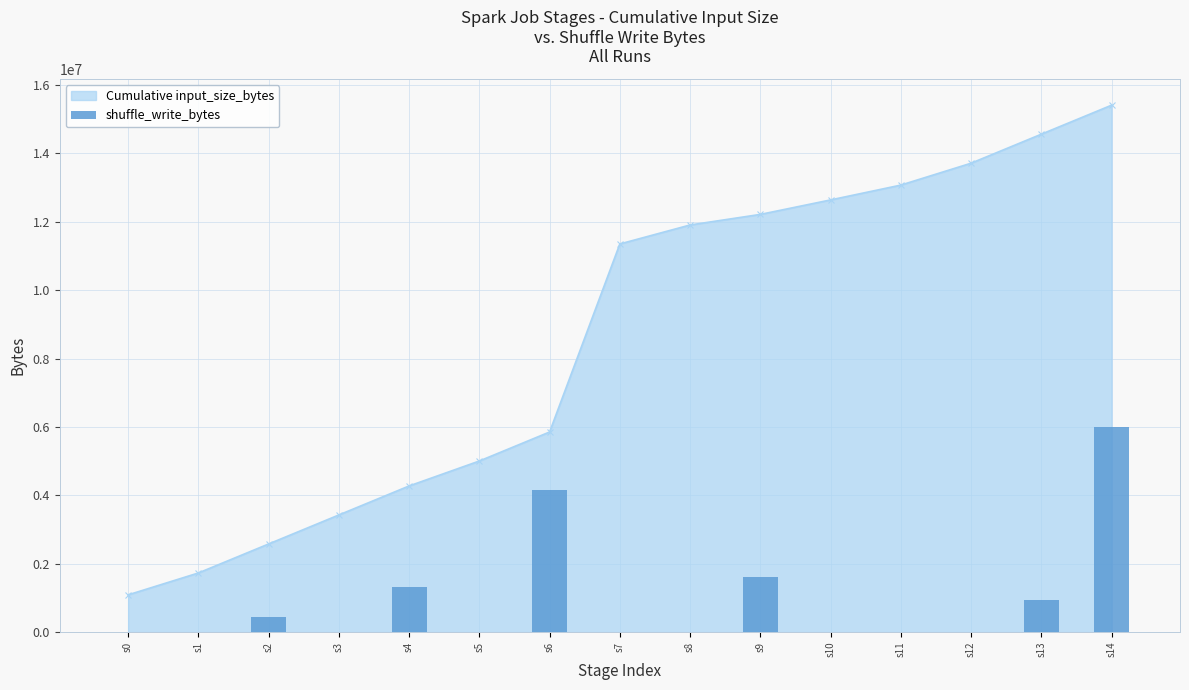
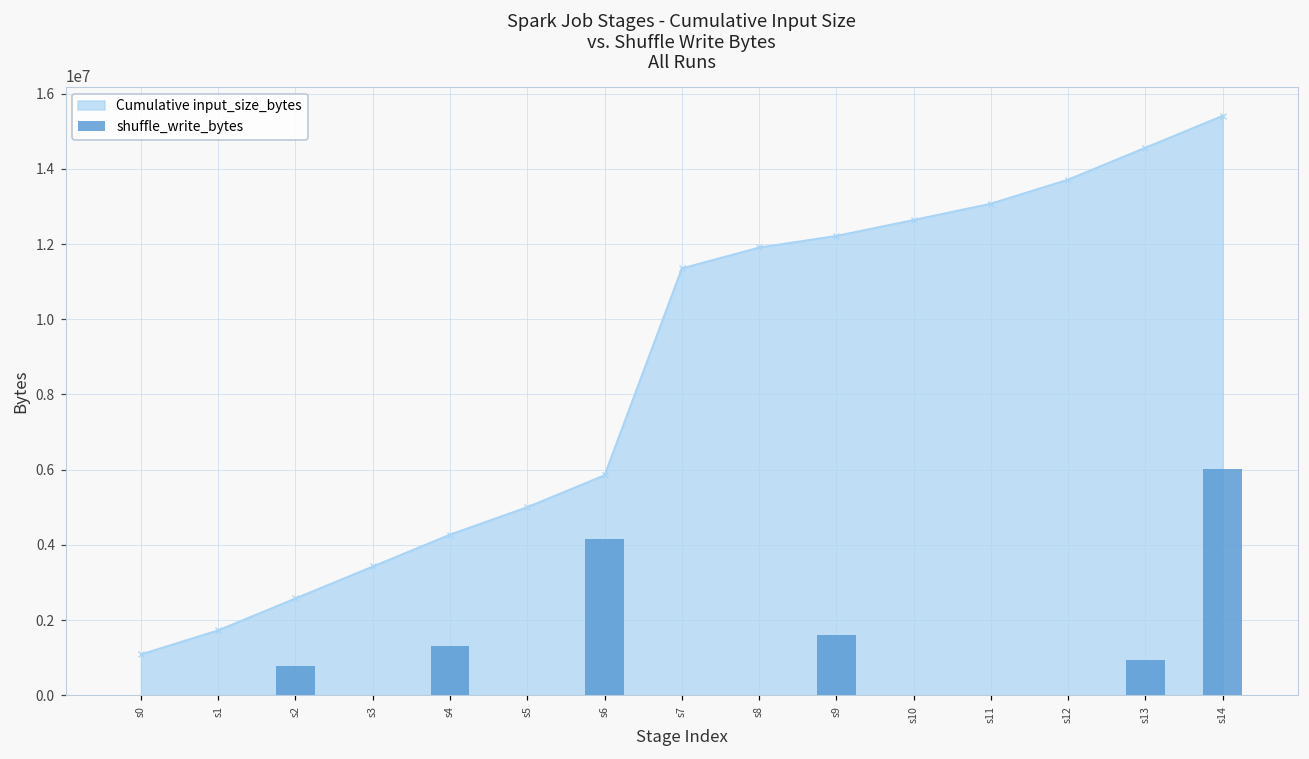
  {
    "Cumulative input_size_bytes": {
      "s0": 1100000,
      "s1": 1700000,
      "s2": 2600000,
      "s3": 3400000,
      "s4": 4300000,
      "s5": 5000000,
      "s6": 5900000,
      "s7": 11400000,
      "s8": 11900000,
      "s9": 12200000,
      "s10": 12600000,
      "s11": 13100000,
      "s12": 13700000,
      "s13": 14600000,
      "s14": 15400000
    },
    "shuffle_write_bytes": {
      "s0": 0,
      "s1": 0,
-     "s2": 400000,
+     "s2": 800000,
      "s3": 0,
      "s4": 1300000,
      "s5": 0,
      "s6": 4200000,
      "s7": 0,
      "s8": 0,
      "s9": 1600000,
      "s10": 0,
      "s11": 0,
      "s12": 0,
      "s13": 900000,
      "s14": 6000000
    }
  }
